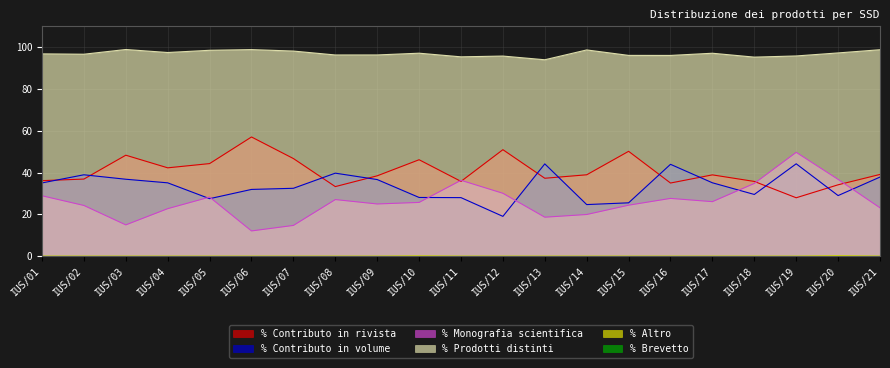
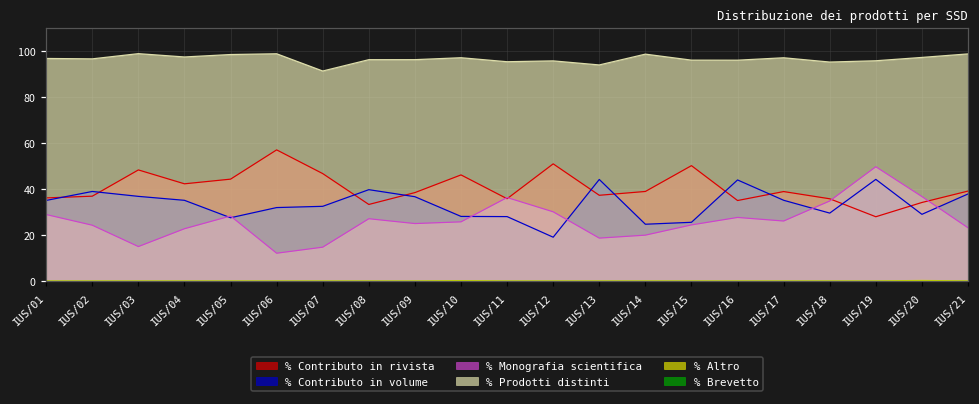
  {
    "% Contributo in rivista": {
      "IUS/02": 37,
      "IUS/03": 48,
      "IUS/04": 42,
      "IUS/05": 44,
      "IUS/06": 57,
      "IUS/07": 47,
      "IUS/08": 33,
      "IUS/09": 38,
      "IUS/10": 46,
      "IUS/12": 51,
      "IUS/13": 37,
      "IUS/14": 39,
      "IUS/15": 50,
      "IUS/16": 35,
      "IUS/17": 39,
      "IUS/19": 28,
      "IUS/20": 34,
      "IUS/21": 39
    },
    "% Contributo in volume": {
      "IUS/02": 39,
      "IUS/03": 37,
      "IUS/04": 35,
      "IUS/06": 32,
      "IUS/07": 32,
      "IUS/08": 40,
      "IUS/09": 37,
      "IUS/10": 28,
      "IUS/11": 28,
      "IUS/12": 19,
      "IUS/13": 44,
      "IUS/14": 25,
      "IUS/16": 44,
      "IUS/17": 35,
      "IUS/18": 30,
      "IUS/19": 44,
      "IUS/20": 29,
      "IUS/21": 38
    },
    "% Monografia scientifica": {
      "IUS/01": 29,
      "IUS/02": 24,
      "IUS/03": 15,
      "IUS/04": 23,
      "IUS/06": 12,
      "IUS/07": 15,
      "IUS/08": 27,
      "IUS/09": 25,
      "IUS/10": 26,
      "IUS/12": 30,
      "IUS/13": 19,
      "IUS/14": 20,
      "IUS/16": 28,
      "IUS/17": 26,
      "IUS/19": 50,
      "IUS/20": 37,
      "IUS/21": 23
    },
    "% Prodotti distinti": {
      "IUS/01": 97,
      "IUS/02": 97,
      "IUS/03": 99,
      "IUS/04": 97,
      "IUS/05": 98,
      "IUS/06": 99,
-     "IUS/07": 98,
+     "IUS/07": 91,
      "IUS/08": 96,
      "IUS/09": 96,
      "IUS/10": 97,
      "IUS/11": 95,
      "IUS/12": 96,
      "IUS/13": 94,
      "IUS/14": 99,
      "IUS/15": 96,
      "IUS/16": 96,
      "IUS/17": 97,
      "IUS/18": 95,
      "IUS/19": 96,
      "IUS/20": 97,
      "IUS/21": 99
    },
    "% Brevetto": {
      "IUS/01": 0,
      "IUS/02": 0,
      "IUS/03": 0,
      "IUS/04": 0,
      "IUS/05": 0,
      "IUS/06": 0,
      "IUS/07": 0,
      "IUS/08": 0,
      "IUS/09": 0,
      "IUS/10": 0,
      "IUS/11": 0,
      "IUS/12": 0,
      "IUS/13": 0,
      "IUS/14": 0,
      "IUS/15": 0,
      "IUS/16": 0,
      "IUS/17": 0,
      "IUS/18": 0,
      "IUS/19": 0,
      "IUS/20": 0,
      "IUS/21": 0
    }
  }
